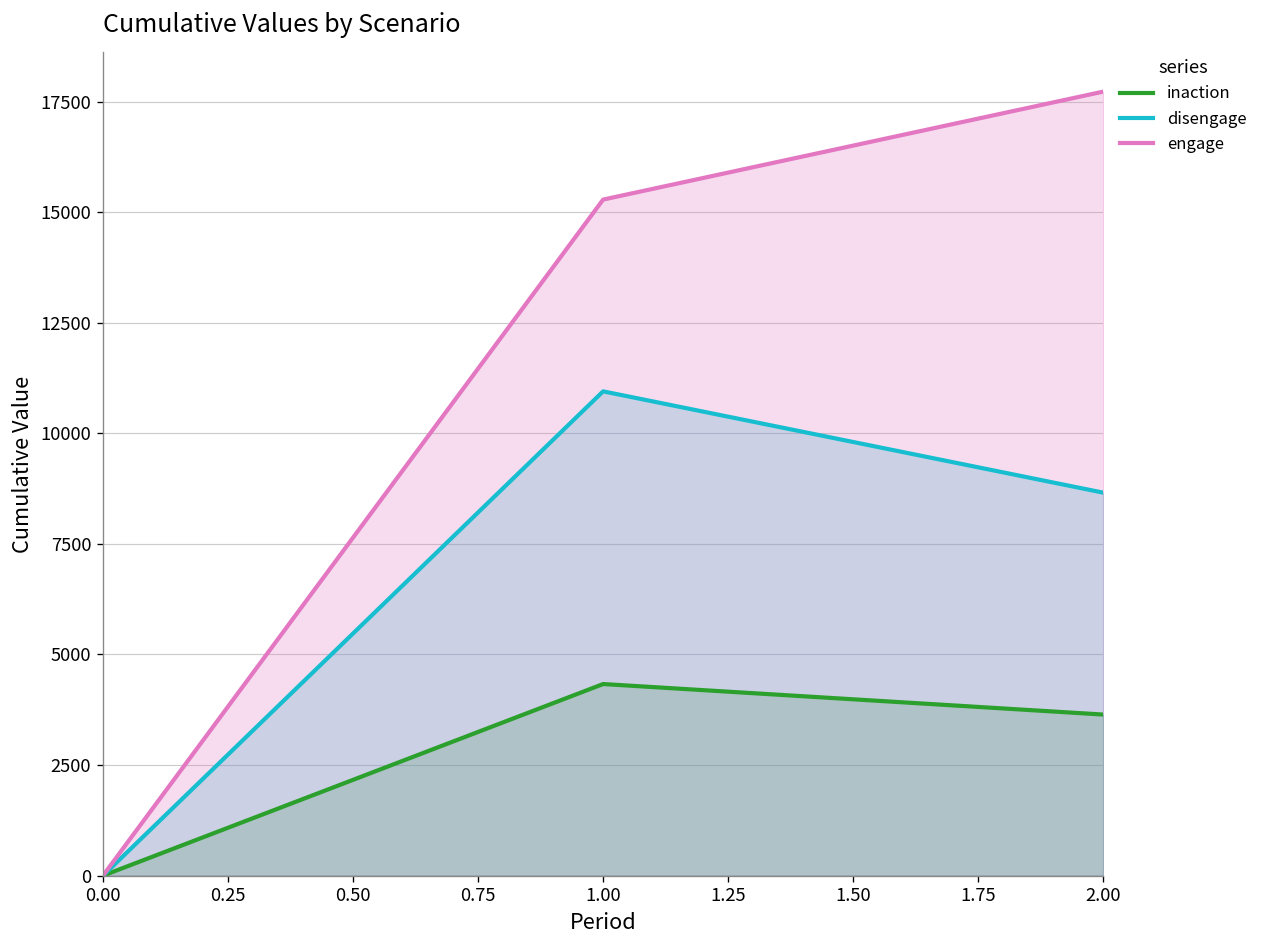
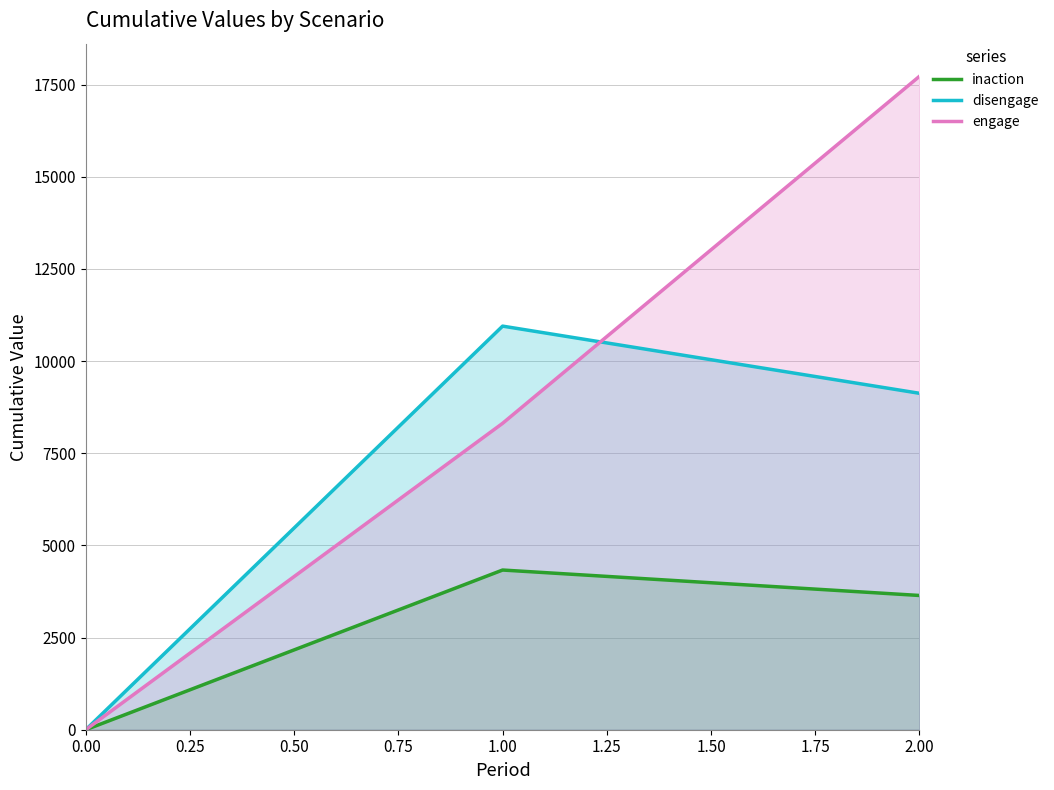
  {
    "inaction": {
      "1.00": 4300,
      "2.00": 3600
    },
    "disengage": {
      "1.00": 10900,
-     "2.00": 8700
+     "2.00": 9100
    },
    "engage": {
-     "1.00": 15300,
+     "1.00": 8300,
      "2.00": 17700
    }
  }
